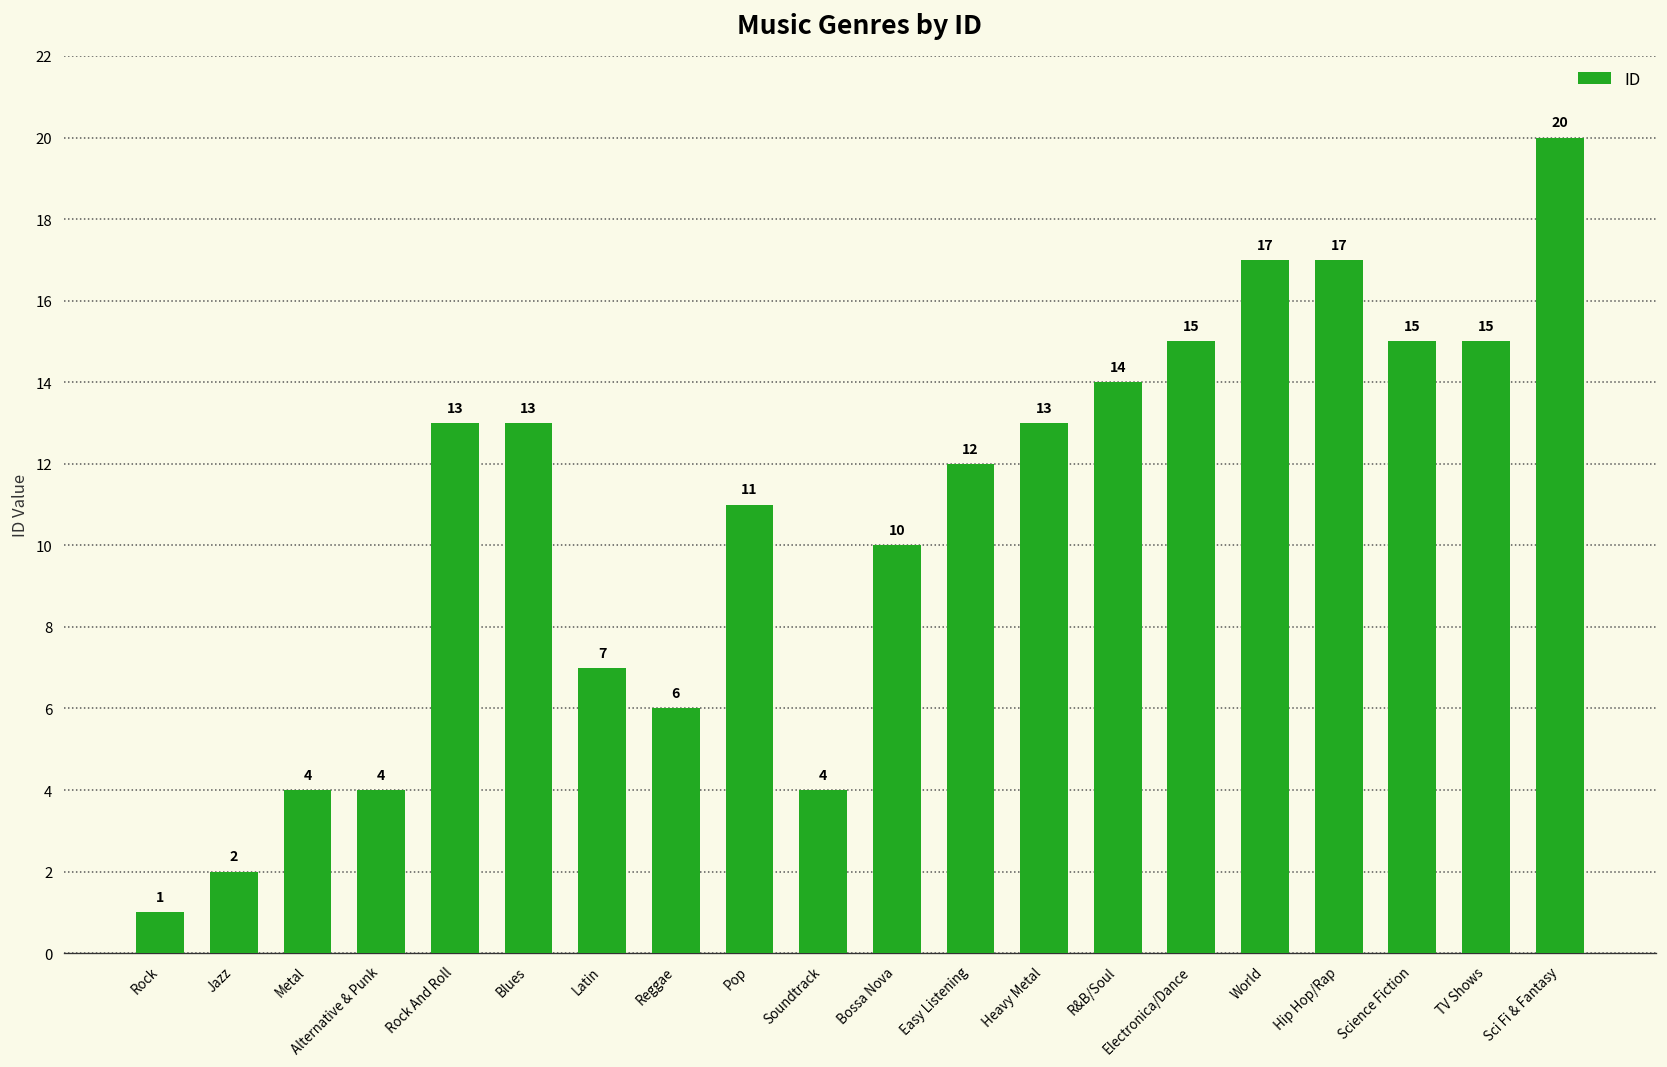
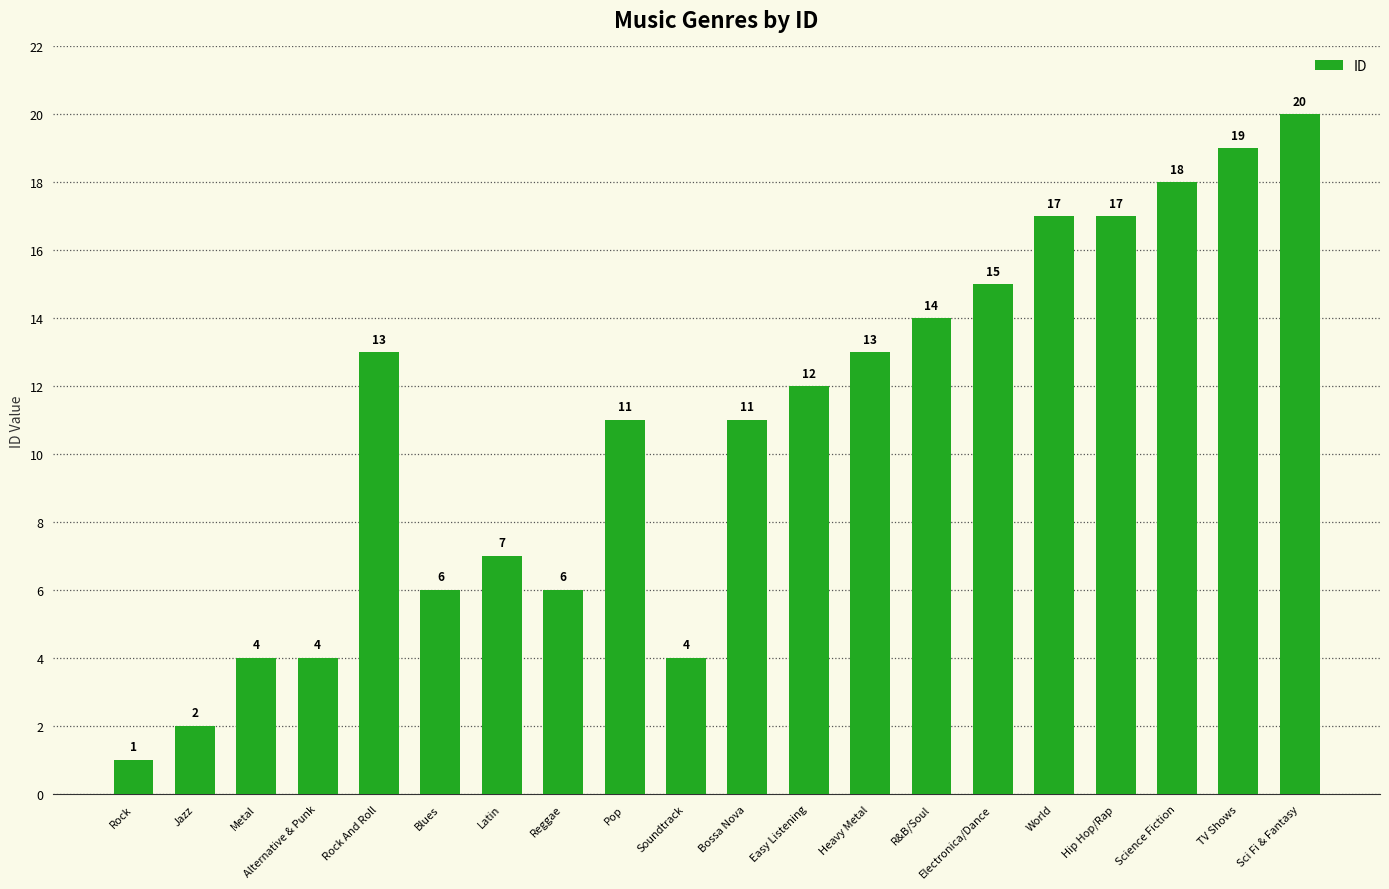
  {
    "Rock": 1,
    "Jazz": 2,
    "Metal": 4,
    "Alternative & Punk": 4,
    "Rock And Roll": 13,
-   "Blues": 13,
+   "Blues": 6,
    "Latin": 7,
    "Reggae": 6,
    "Pop": 11,
    "Soundtrack": 4,
-   "Bossa Nova": 10,
+   "Bossa Nova": 11,
    "Easy Listening": 12,
    "Heavy Metal": 13,
    "R&B/Soul": 14,
    "Electronica/Dance": 15,
    "World": 17,
    "Hip Hop/Rap": 17,
-   "Science Fiction": 15,
-   "TV Shows": 15,
+   "Science Fiction": 18,
+   "TV Shows": 19,
    "Sci Fi & Fantasy": 20
  }
